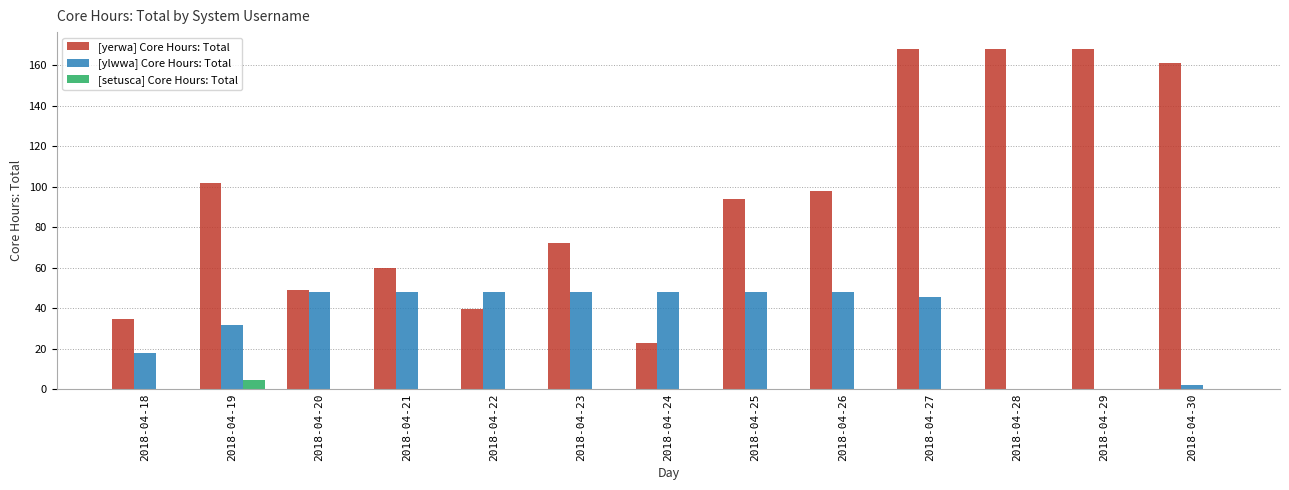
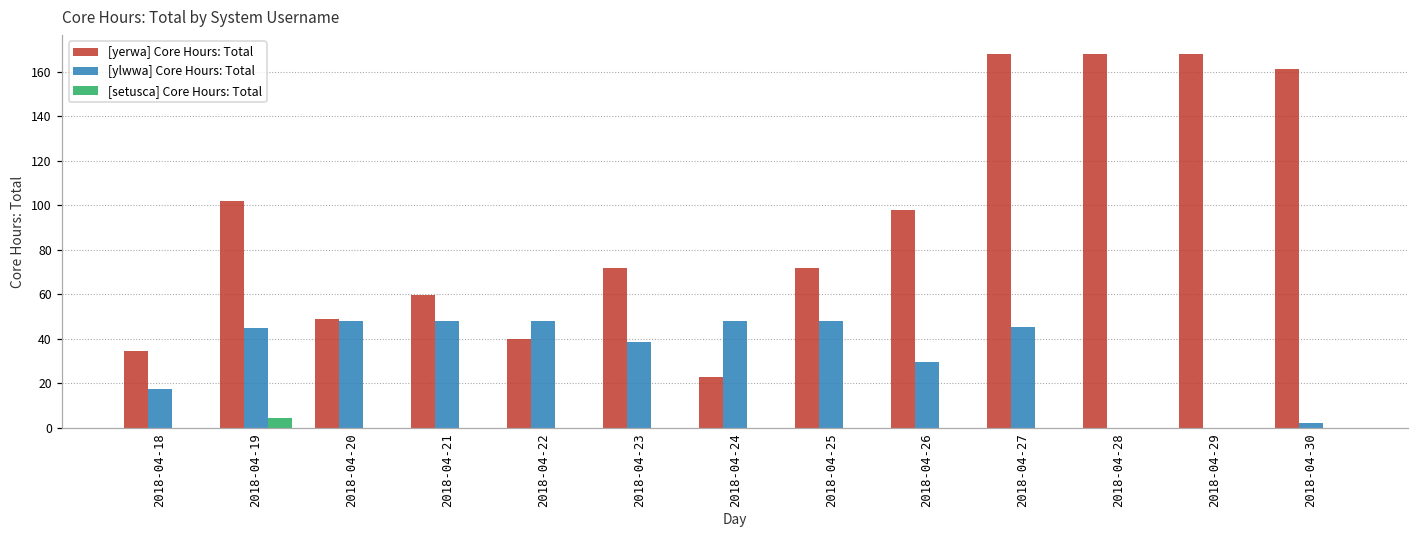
  {
    "[yerwa] Core Hours: Total": {
      "2018-04-18": 34,
      "2018-04-19": 102,
      "2018-04-20": 49,
      "2018-04-21": 60,
      "2018-04-22": 40,
      "2018-04-23": 72,
      "2018-04-24": 23,
-     "2018-04-25": 94,
+     "2018-04-25": 72,
      "2018-04-26": 98,
      "2018-04-27": 168,
      "2018-04-28": 168,
      "2018-04-29": 168,
      "2018-04-30": 161
    },
    "[ylwwa] Core Hours: Total": {
      "2018-04-18": 18,
-     "2018-04-19": 32,
+     "2018-04-19": 45,
      "2018-04-20": 48,
      "2018-04-21": 48,
      "2018-04-22": 48,
-     "2018-04-23": 48,
+     "2018-04-23": 39,
      "2018-04-24": 48,
      "2018-04-25": 48,
-     "2018-04-26": 48,
+     "2018-04-26": 30,
      "2018-04-27": 45,
      "2018-04-28": 0,
      "2018-04-29": 0,
      "2018-04-30": 2
    },
    "[setusca] Core Hours: Total": {
      "2018-04-18": 0,
      "2018-04-19": 4,
      "2018-04-20": 0,
      "2018-04-21": 0,
      "2018-04-22": 0,
      "2018-04-23": 0,
      "2018-04-24": 0,
      "2018-04-25": 0,
      "2018-04-26": 0,
      "2018-04-27": 0,
      "2018-04-28": 0,
      "2018-04-29": 0,
      "2018-04-30": 0
    }
  }
